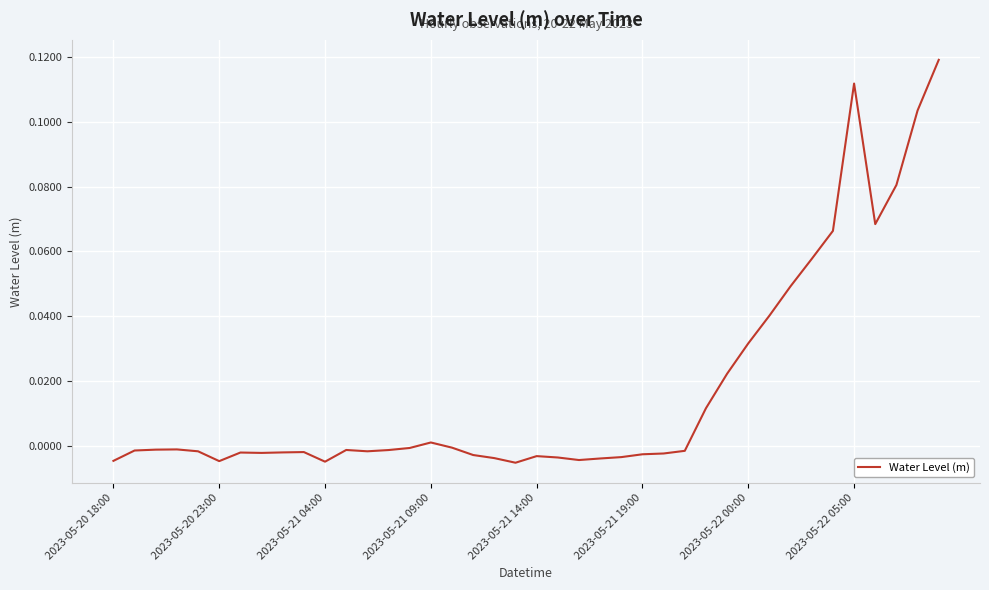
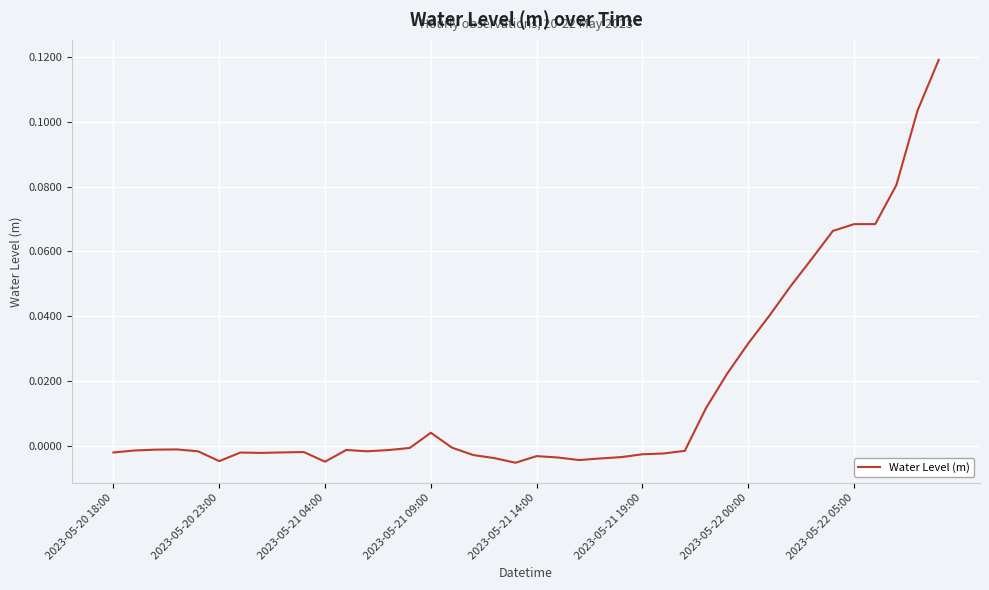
  {
-   "2023-05-20 18:00": -0.005,
+   "2023-05-20 18:00": -0.002,
    "2023-05-20 23:00": -0.005,
    "2023-05-21 04:00": -0.005,
-   "2023-05-21 09:00": 0.001,
+   "2023-05-21 09:00": 0.004,
    "2023-05-21 14:00": -0.003,
    "2023-05-21 19:00": -0.003,
    "2023-05-22 00:00": 0.032,
-   "2023-05-22 05:00": 0.112
+   "2023-05-22 05:00": 0.068
  }
